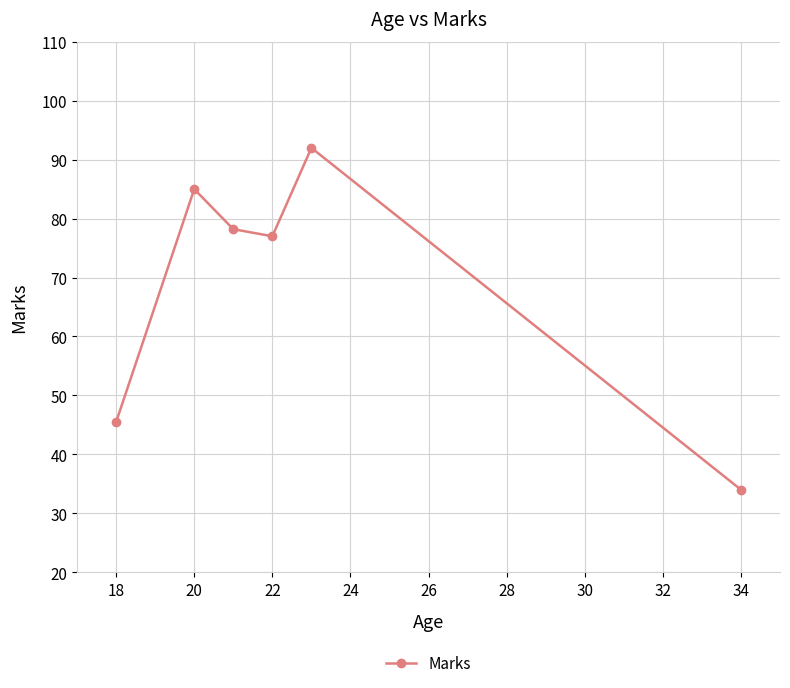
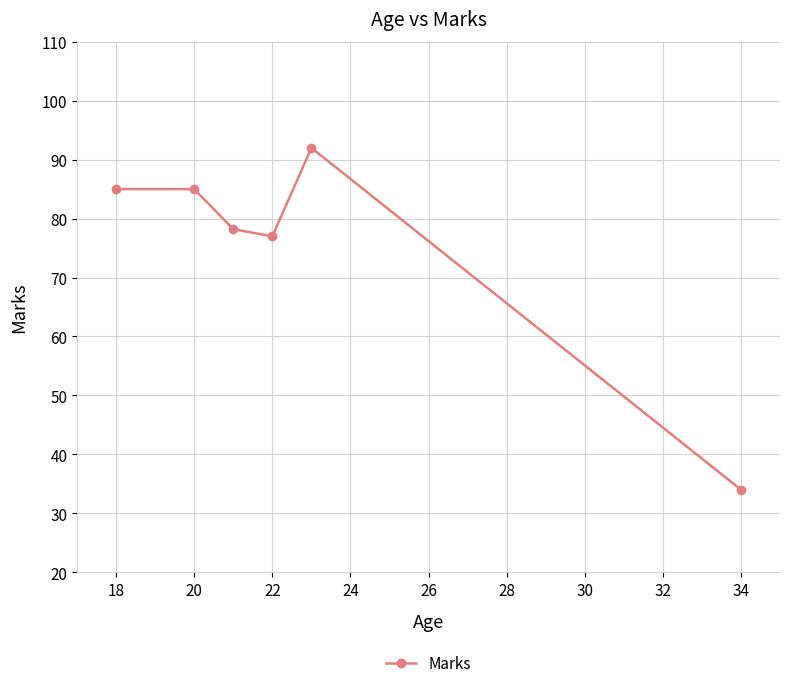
  {
-   "18": 46,
+   "18": 85,
    "20": 85,
    "22": 77,
    "34": 34
  }
